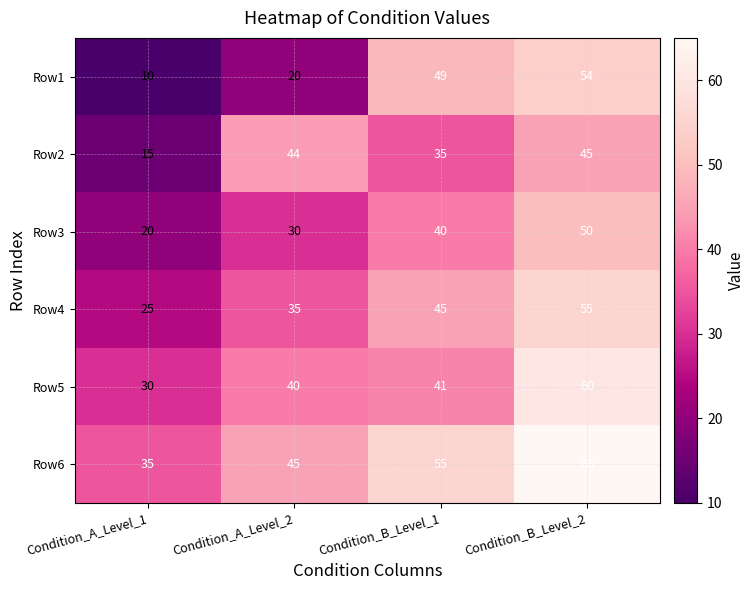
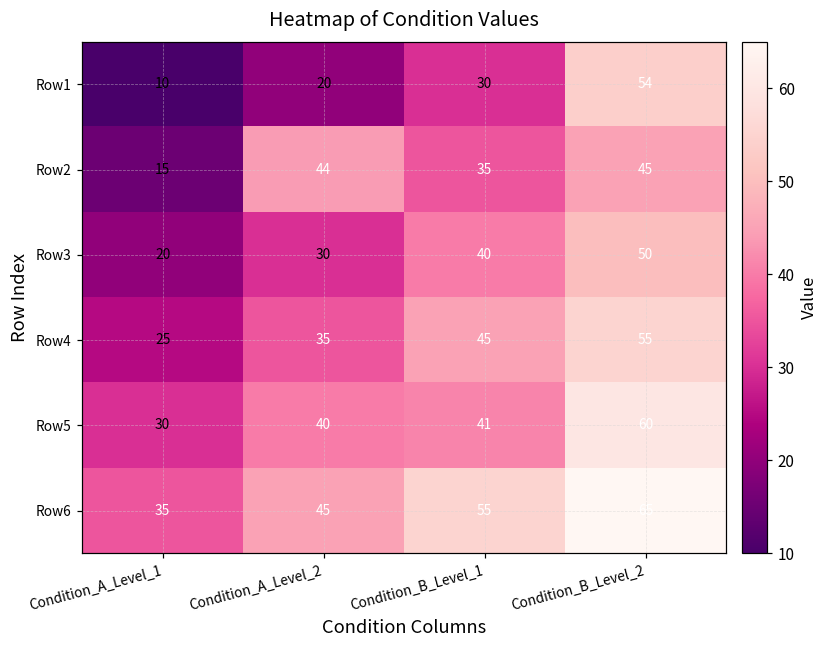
  {
    "Row1": {
      "Condition_A_Level_1": 10,
      "Condition_A_Level_2": 20,
-     "Condition_B_Level_1": 49,
+     "Condition_B_Level_1": 30,
      "Condition_B_Level_2": 54
    },
    "Row2": {
      "Condition_A_Level_1": 15,
      "Condition_A_Level_2": 44,
      "Condition_B_Level_1": 35,
      "Condition_B_Level_2": 45
    },
    "Row3": {
      "Condition_A_Level_1": 20,
      "Condition_A_Level_2": 30,
      "Condition_B_Level_1": 40,
      "Condition_B_Level_2": 50
    },
    "Row4": {
      "Condition_A_Level_1": 25,
      "Condition_A_Level_2": 35,
      "Condition_B_Level_1": 45
    },
    "Row5": {
      "Condition_A_Level_1": 30,
      "Condition_A_Level_2": 40,
      "Condition_B_Level_1": 41
    },
    "Row6": {
      "Condition_A_Level_1": 35,
      "Condition_A_Level_2": 45
    }
  }
